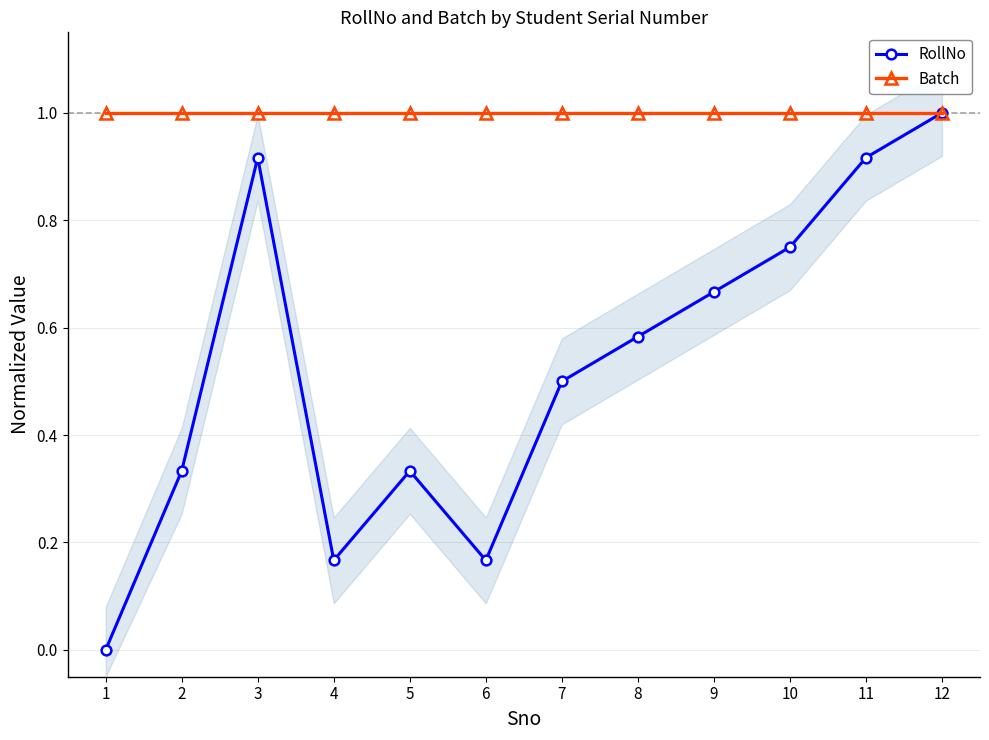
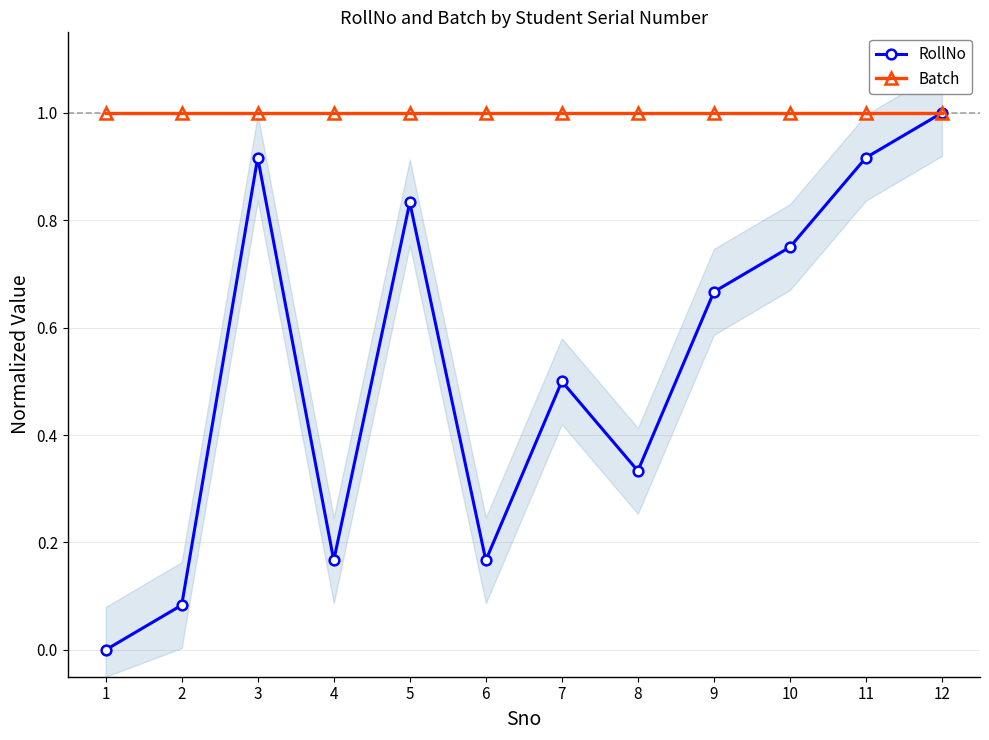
  {
    "RollNo": {
      "1": 0.00,
-     "2": 0.33,
+     "2": 0.08,
      "3": 0.92,
      "4": 0.17,
-     "5": 0.33,
+     "5": 0.83,
      "6": 0.17,
      "7": 0.50,
-     "8": 0.58,
+     "8": 0.33,
      "9": 0.67,
      "10": 0.75,
      "11": 0.92
    },
    "Batch": {
      "1": 1.00,
      "2": 1.00,
      "4": 1.00,
      "5": 1.00,
      "6": 1.00,
      "7": 1.00,
      "8": 1.00,
      "9": 1.00,
      "10": 1.00
    }
  }
